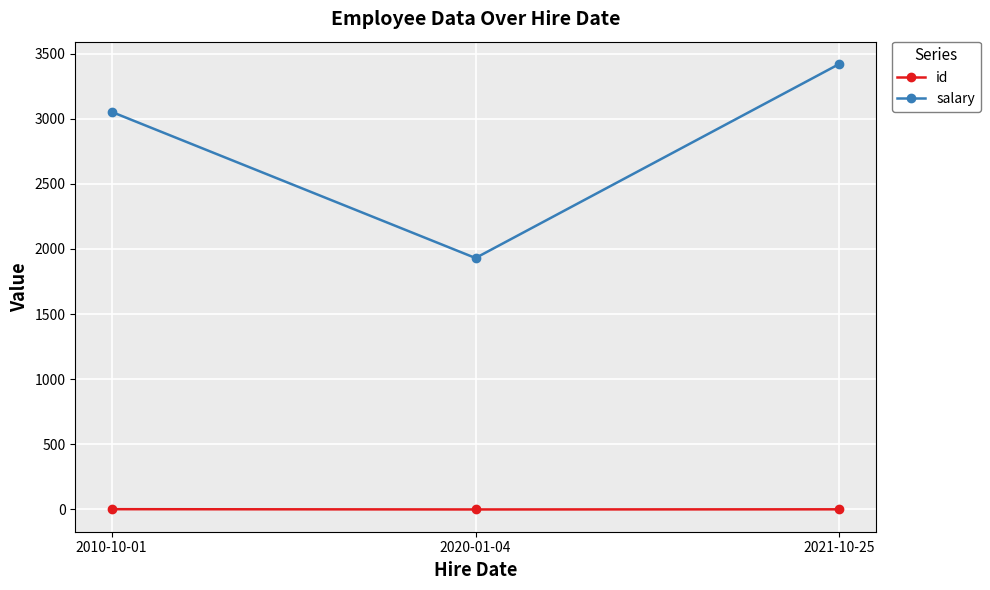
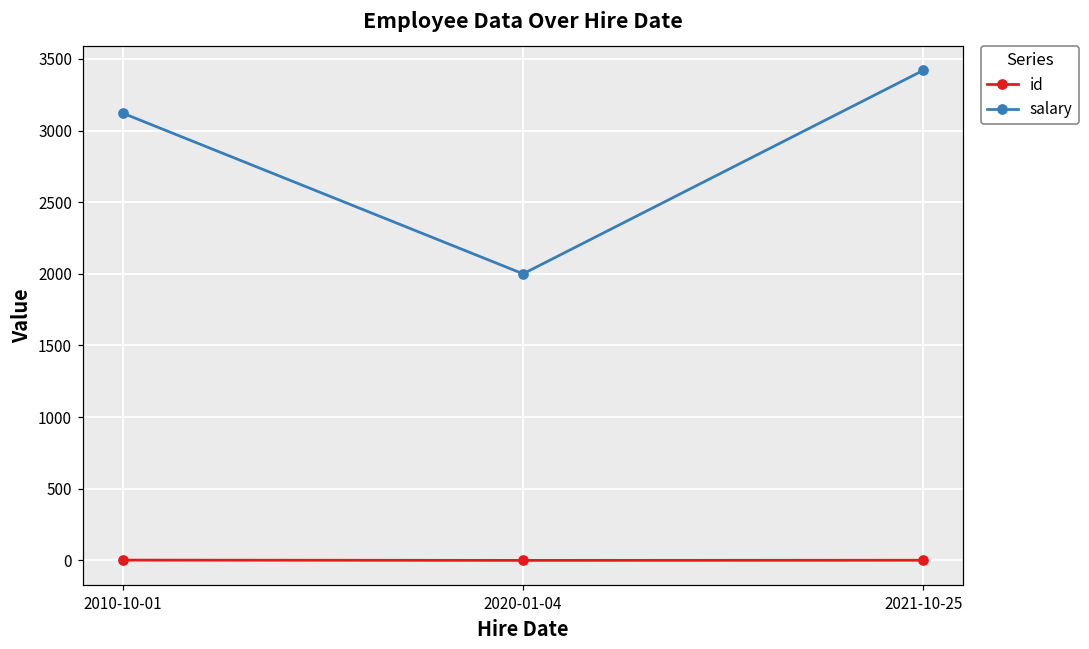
  {
    "id": {
      "2010-10-01": 0,
      "2020-01-04": 0,
      "2021-10-25": 0
    },
    "salary": {
-     "2010-10-01": 3050,
-     "2020-01-04": 1930,
+     "2010-10-01": 3120,
+     "2020-01-04": 2000,
      "2021-10-25": 3420
    }
  }
